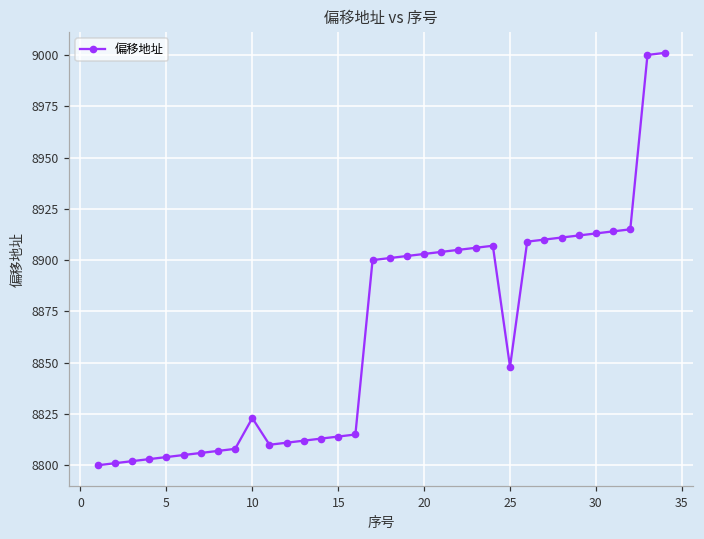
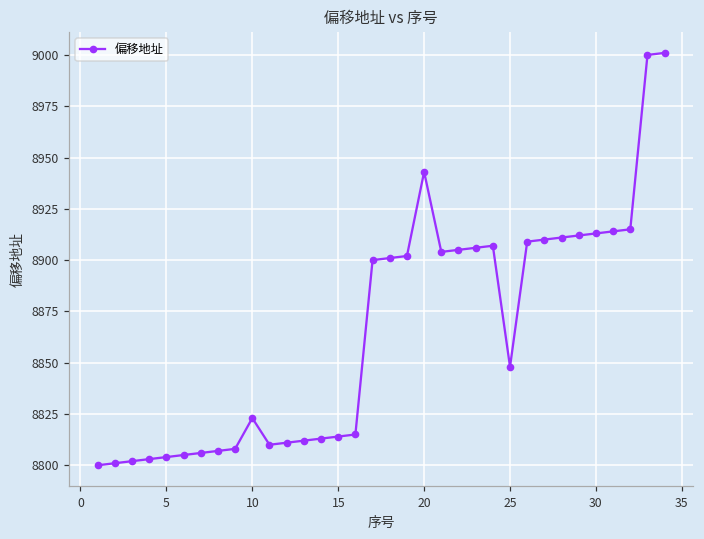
  {
    "5": 8804,
    "10": 8823,
    "15": 8814,
-   "20": 8903,
+   "20": 8943,
    "25": 8848,
    "30": 8913
  }
